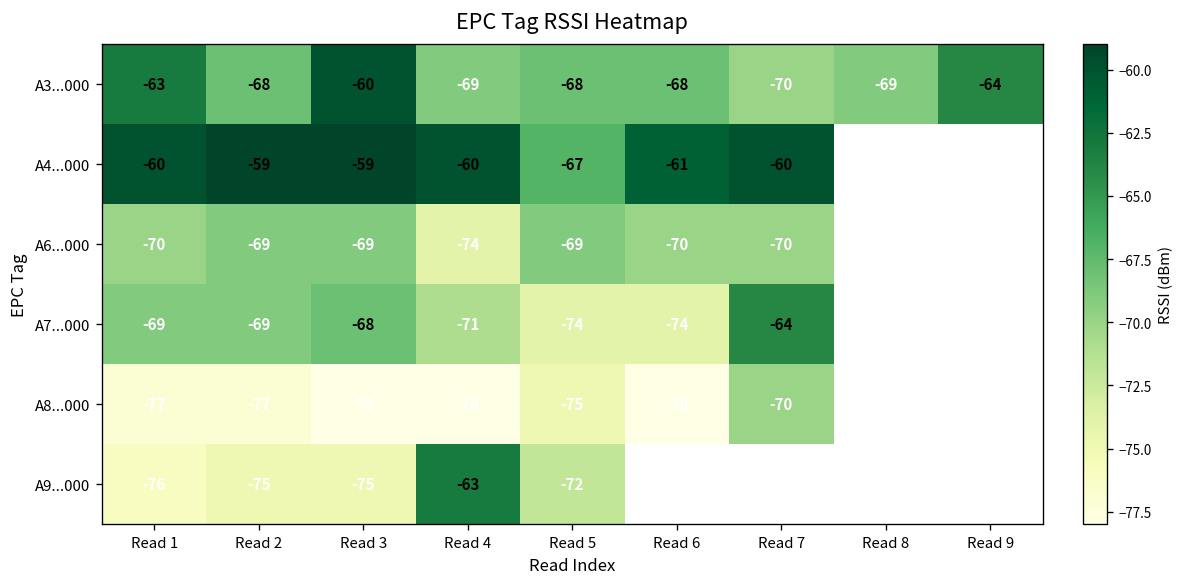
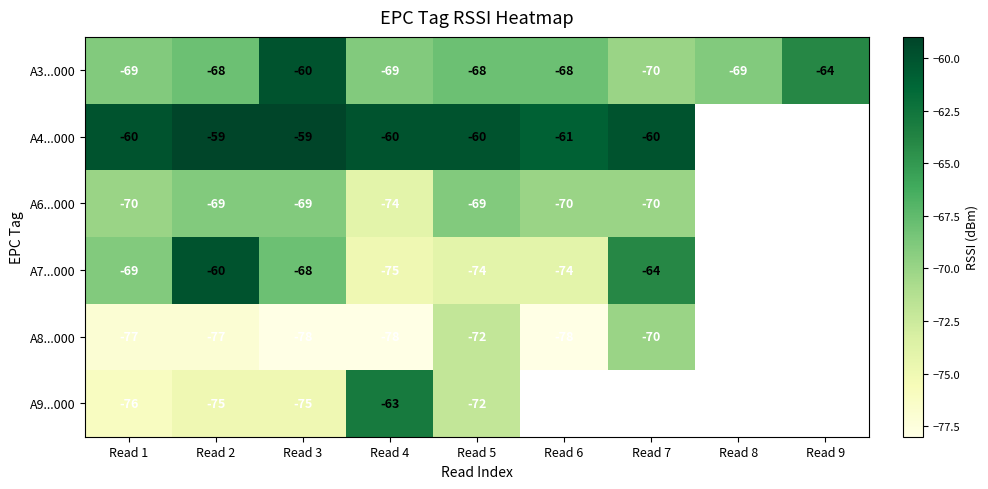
  {
    "A3...000": {
-     "Read 1": -63,
+     "Read 1": -69,
      "Read 2": -68,
      "Read 3": -60,
      "Read 4": -69,
      "Read 5": -68,
      "Read 6": -68,
      "Read 7": -70,
      "Read 8": -69,
      "Read 9": -64
    },
    "A4...000": {
      "Read 1": -60,
      "Read 2": -59,
      "Read 3": -59,
      "Read 4": -60,
-     "Read 5": -67,
+     "Read 5": -60,
      "Read 6": -61,
      "Read 7": -60
    },
    "A6...000": {
      "Read 1": -70,
      "Read 2": -69,
      "Read 3": -69,
      "Read 4": -74,
      "Read 5": -69,
      "Read 6": -70,
      "Read 7": -70
    },
    "A7...000": {
      "Read 1": -69,
-     "Read 2": -69,
+     "Read 2": -60,
      "Read 3": -68,
-     "Read 4": -71,
+     "Read 4": -75,
      "Read 5": -74,
      "Read 6": -74,
      "Read 7": -64
    },
    "A8...000": {
-     "Read 5": -75,
+     "Read 5": -72,
      "Read 7": -70
    },
    "A9...000": {
      "Read 1": -76,
      "Read 2": -75,
      "Read 3": -75,
      "Read 4": -63,
      "Read 5": -72
    }
  }
